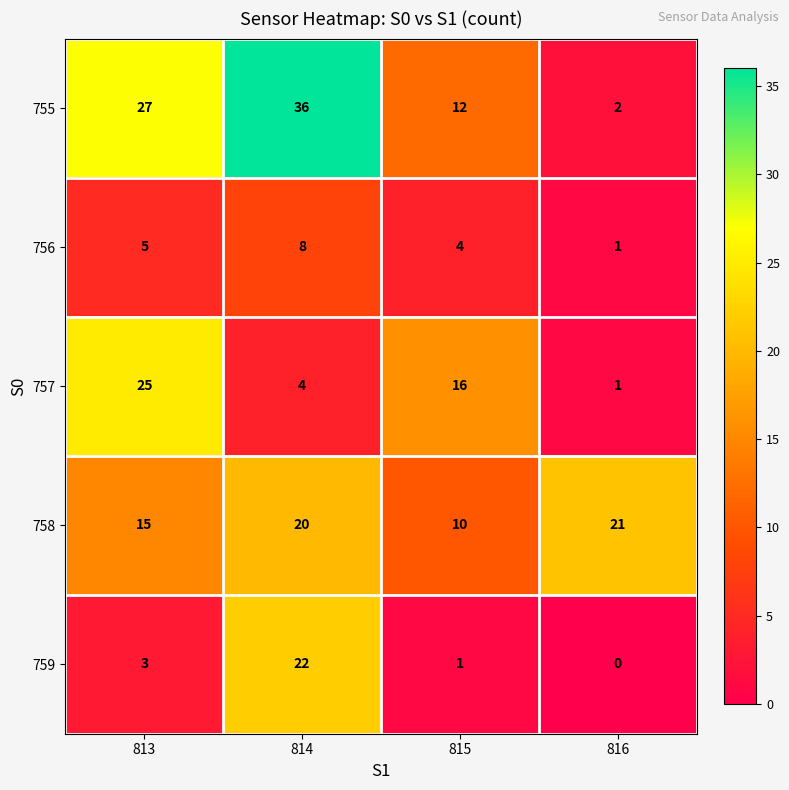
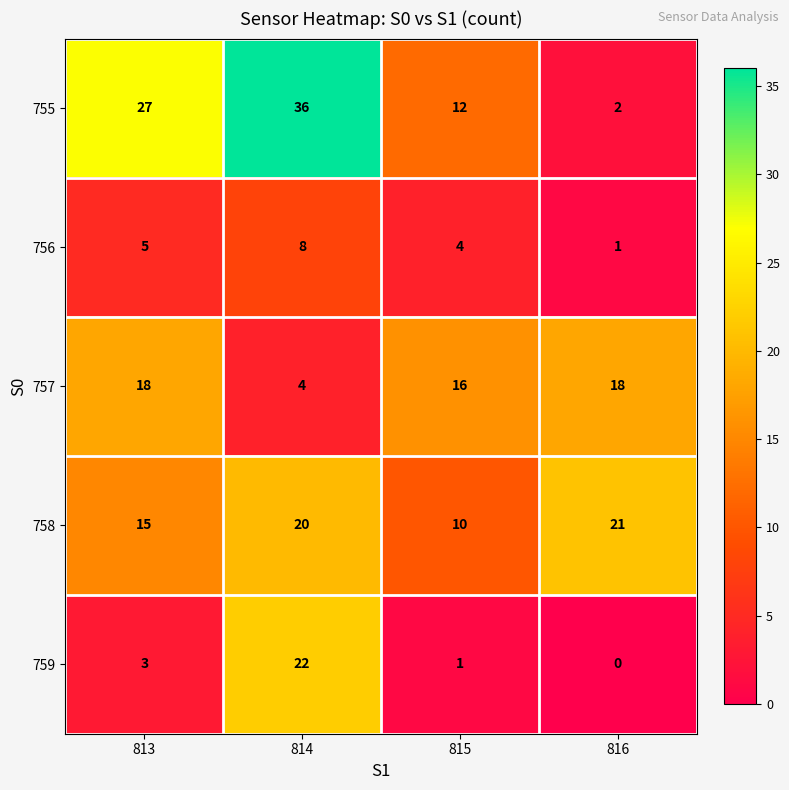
  {
    "755": {
      "813": 27,
      "814": 36,
      "815": 12,
      "816": 2
    },
    "756": {
      "813": 5,
      "814": 8,
      "815": 4,
      "816": 1
    },
    "757": {
-     "813": 25,
+     "813": 18,
      "814": 4,
      "815": 16,
-     "816": 1
+     "816": 18
    },
    "758": {
      "813": 15,
      "814": 20,
      "815": 10,
      "816": 21
    },
    "759": {
      "813": 3,
      "814": 22,
      "815": 1,
      "816": 0
    }
  }
